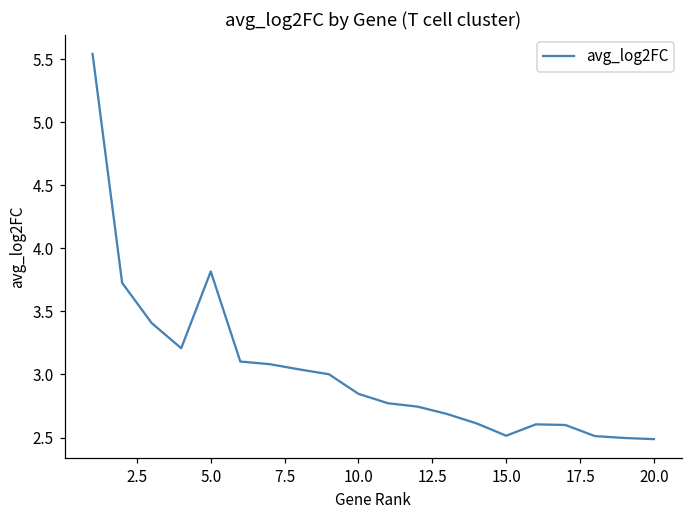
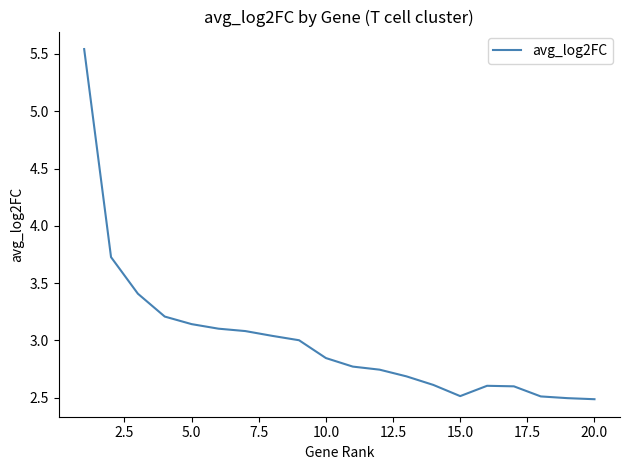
  {
-   "5.0": 3.82,
+   "5.0": 3.14,
    "10.0": 2.85,
    "15.0": 2.51,
    "20.0": 2.49
  }
